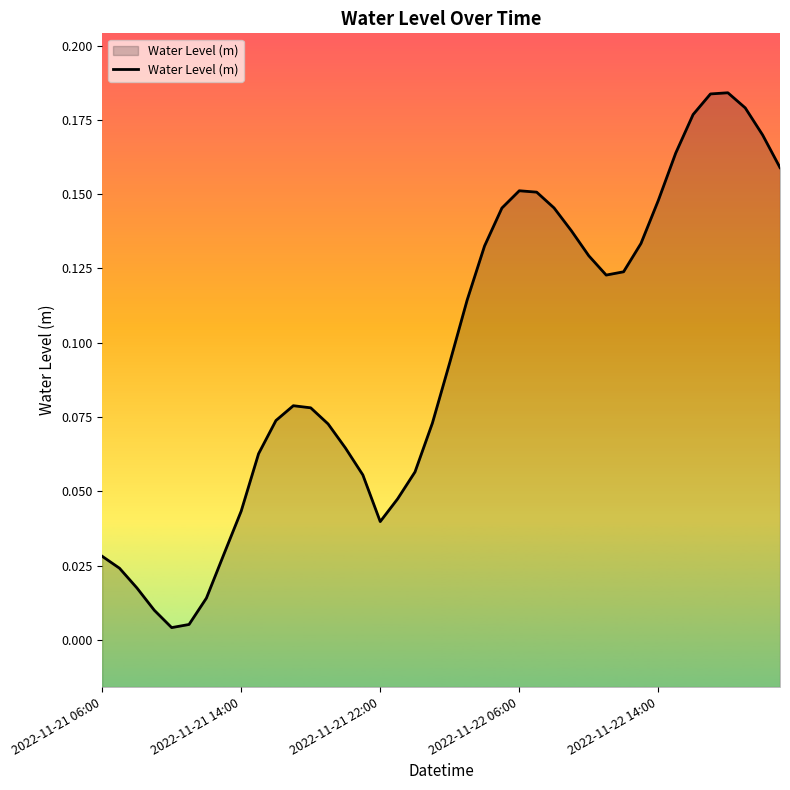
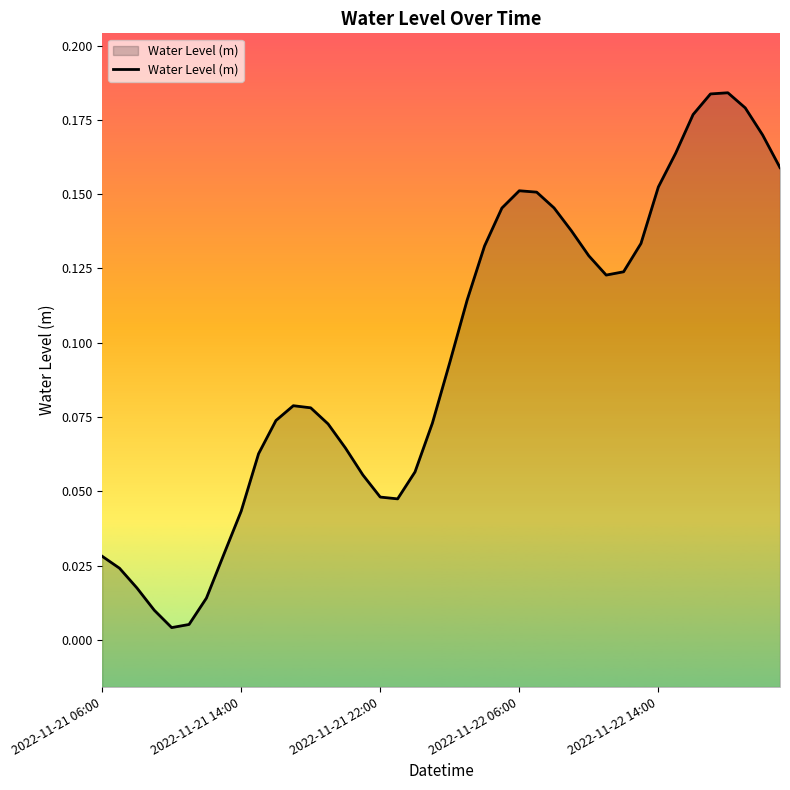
  {
    "2022-11-21 06:00": 0.028,
    "2022-11-21 14:00": 0.043,
-   "2022-11-21 22:00": 0.040,
+   "2022-11-21 22:00": 0.048,
    "2022-11-22 06:00": 0.151,
-   "2022-11-22 14:00": 0.148
+   "2022-11-22 14:00": 0.152
  }
